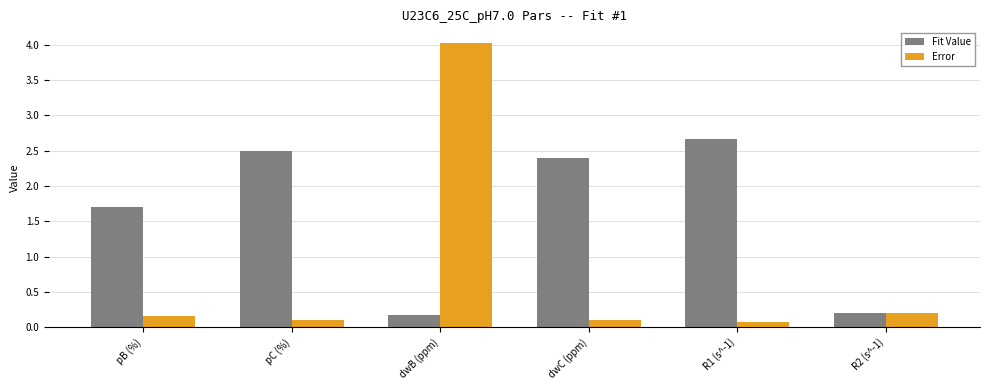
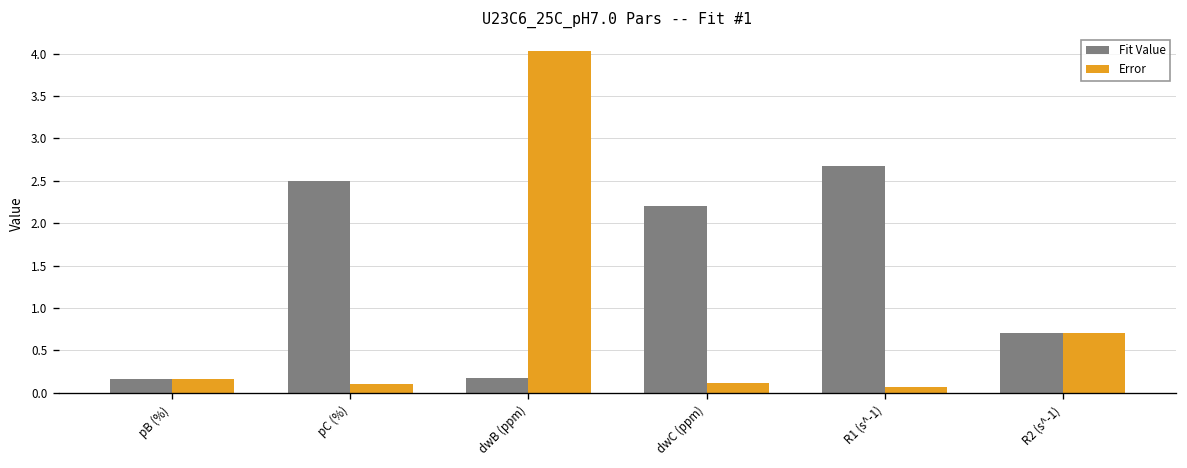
  {
    "Fit Value": {
-     "pB (%)": 1.7,
+     "pB (%)": 0.2,
      "pC (%)": 2.5,
      "dwB (ppm)": 0.2,
-     "dwC (ppm)": 2.4,
+     "dwC (ppm)": 2.2,
      "R1 (s^-1)": 2.7,
-     "R2 (s^-1)": 0.2
+     "R2 (s^-1)": 0.7
    },
    "Error": {
      "pB (%)": 0.2,
      "pC (%)": 0.1,
      "dwB (ppm)": 4.0,
      "dwC (ppm)": 0.1,
      "R1 (s^-1)": 0.1,
-     "R2 (s^-1)": 0.2
+     "R2 (s^-1)": 0.7
    }
  }
